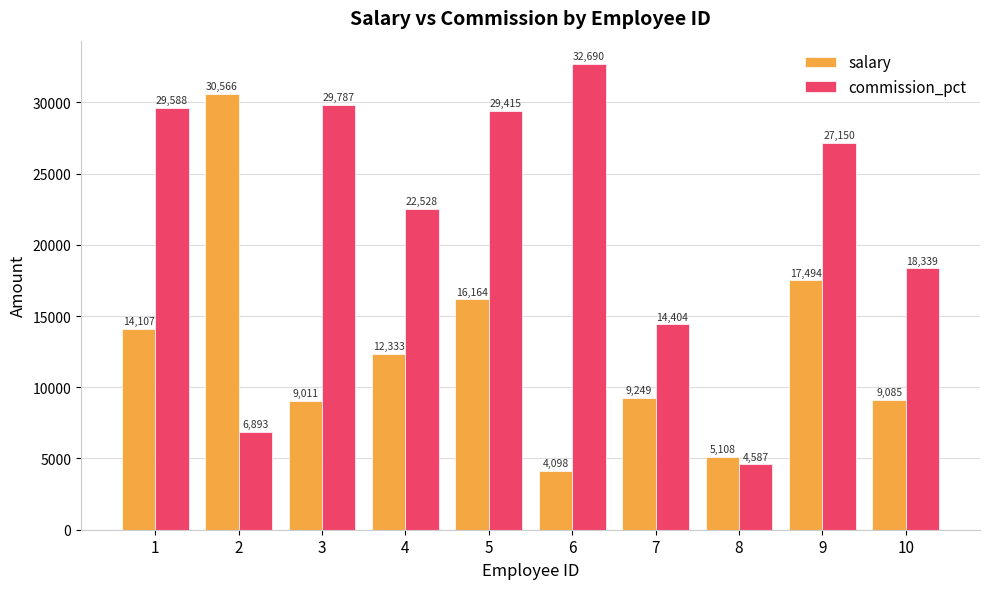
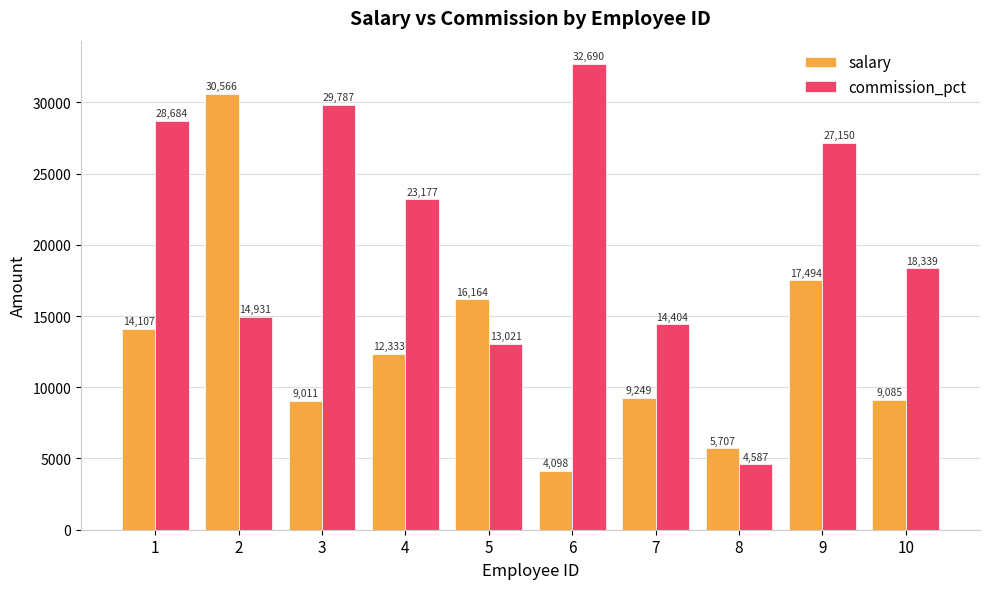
  {
    "salary": {
      "1": "14,107",
      "2": "30,566",
      "3": "9,011",
      "4": "12,333",
      "5": "16,164",
      "6": "4,098",
      "7": "9,249",
-     "8": "5,108",
+     "8": "5,707",
      "9": "17,494",
      "10": "9,085"
    },
    "commission_pct": {
-     "1": "29,588",
-     "2": "6,893",
+     "1": "28,684",
+     "2": "14,931",
      "3": "29,787",
-     "4": "22,528",
-     "5": "29,415",
+     "4": "23,177",
+     "5": "13,021",
      "6": "32,690",
      "7": "14,404",
      "8": "4,587",
      "9": "27,150",
      "10": "18,339"
    }
  }
